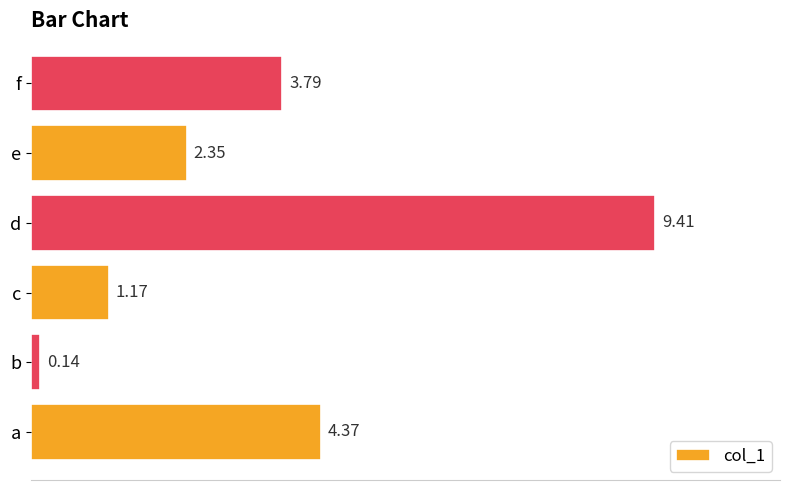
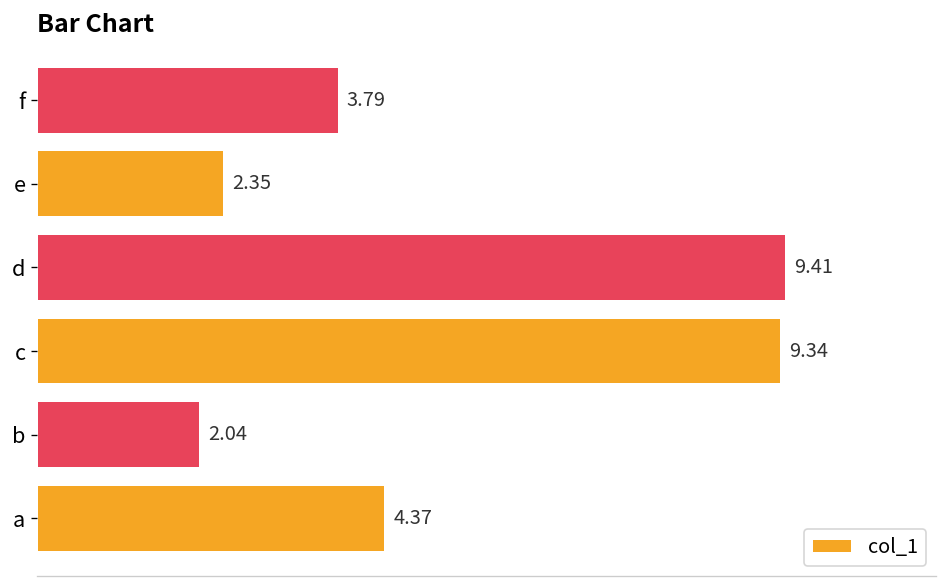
  {
    "f": 3.79,
    "e": 2.35,
    "d": 9.41,
-   "c": 1.17,
-   "b": 0.14,
+   "c": 9.34,
+   "b": 2.04,
    "a": 4.37
  }
